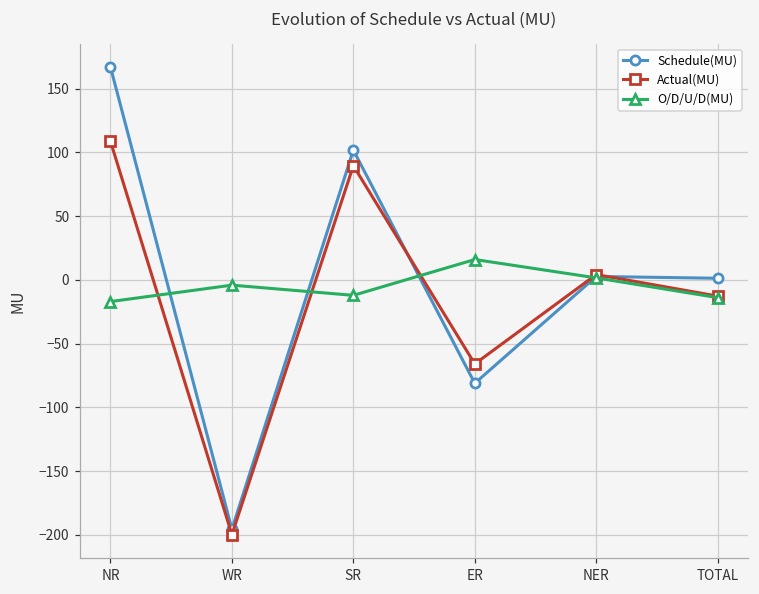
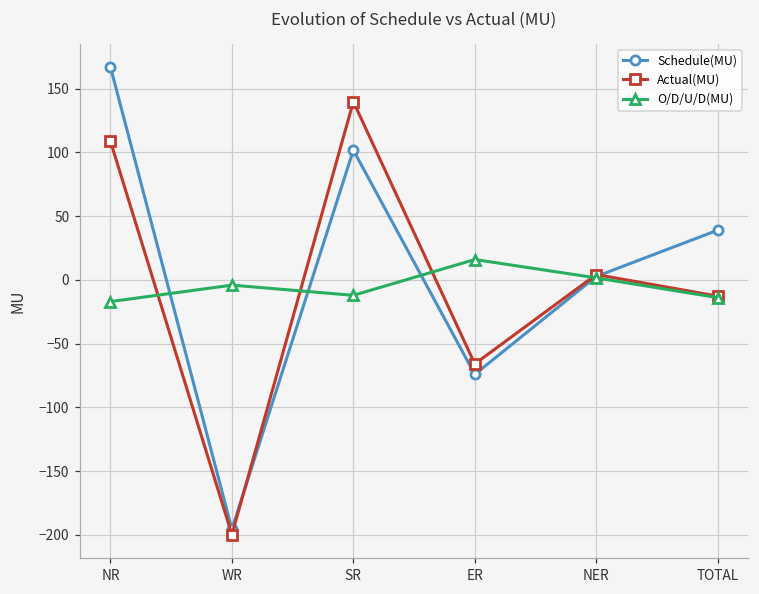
  {
    "Schedule(MU)": {
      "NR": 167,
      "WR": -196,
      "SR": 102,
-     "ER": -81,
-     "TOTAL": 1
+     "ER": -74,
+     "TOTAL": 39
    },
    "Actual(MU)": {
      "NR": 109,
      "WR": -200,
-     "SR": 90,
+     "SR": 140,
      "ER": -66
    },
    "O/D/U/D(MU)": {
      "NR": -17,
      "WR": -4,
      "SR": -12,
      "ER": 16
    }
  }
